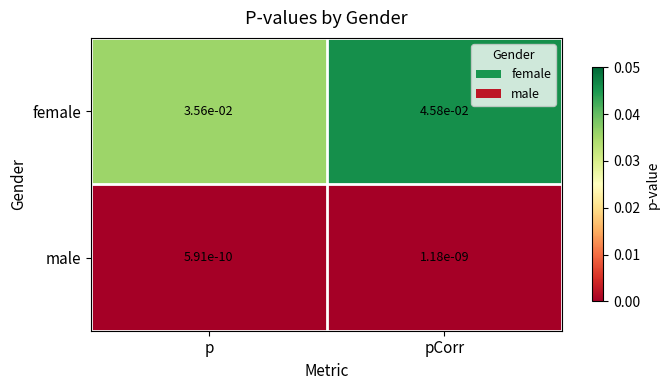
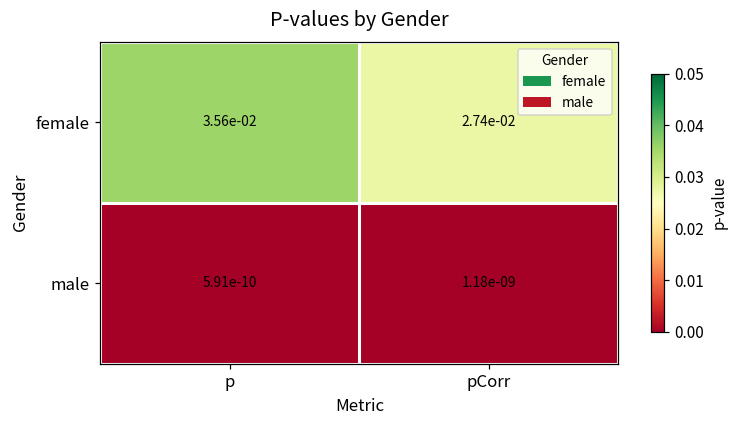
  {
    "female": {
      "p": "3.56e-02",
-     "pCorr": "4.58e-02"
+     "pCorr": "2.74e-02"
    },
    "male": {
      "p": "5.91e-10",
      "pCorr": "1.18e-09"
    }
  }
